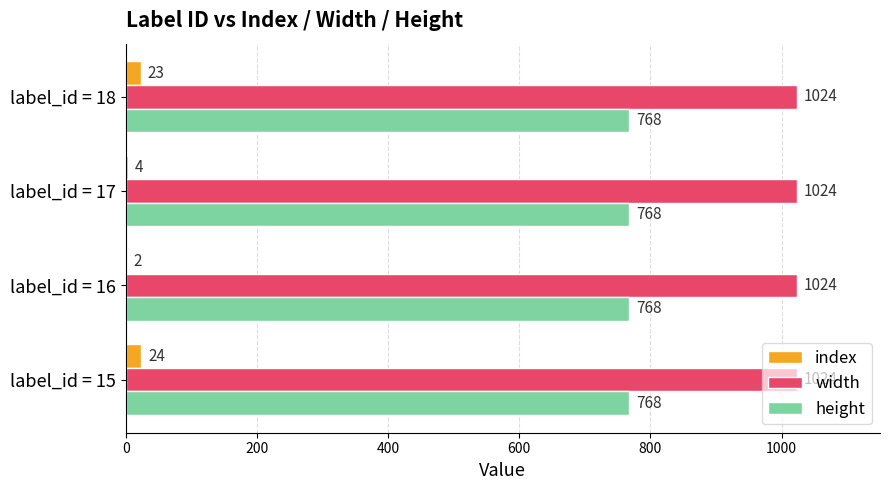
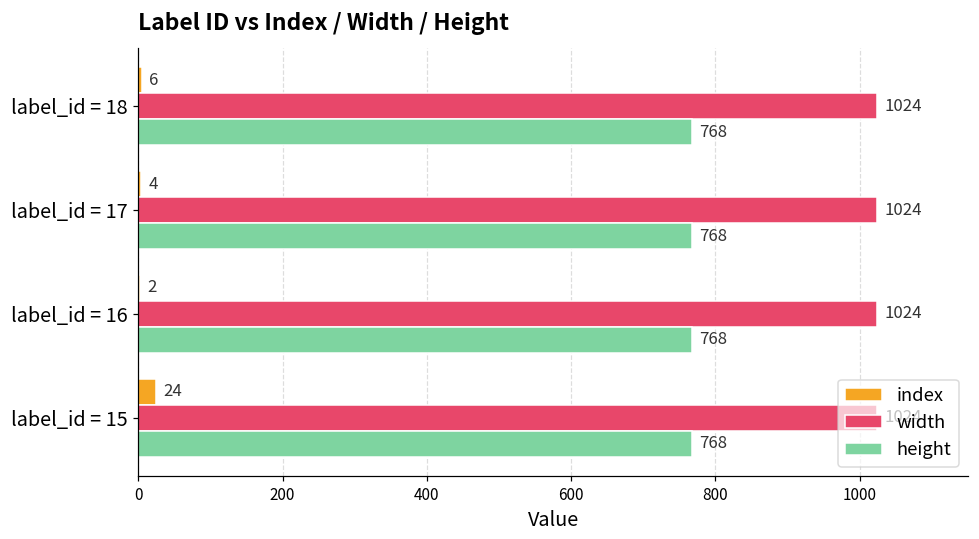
  {
    "index": {
-     "label_id = 18": 23,
+     "label_id = 18": 6,
      "label_id = 17": 4,
      "label_id = 16": 2,
      "label_id = 15": 24
    },
    "width": {
      "label_id = 18": 1024,
      "label_id = 17": 1024,
      "label_id = 16": 1024
    },
    "height": {
      "label_id = 18": 768,
      "label_id = 17": 768,
      "label_id = 16": 768,
      "label_id = 15": 768
    }
  }
